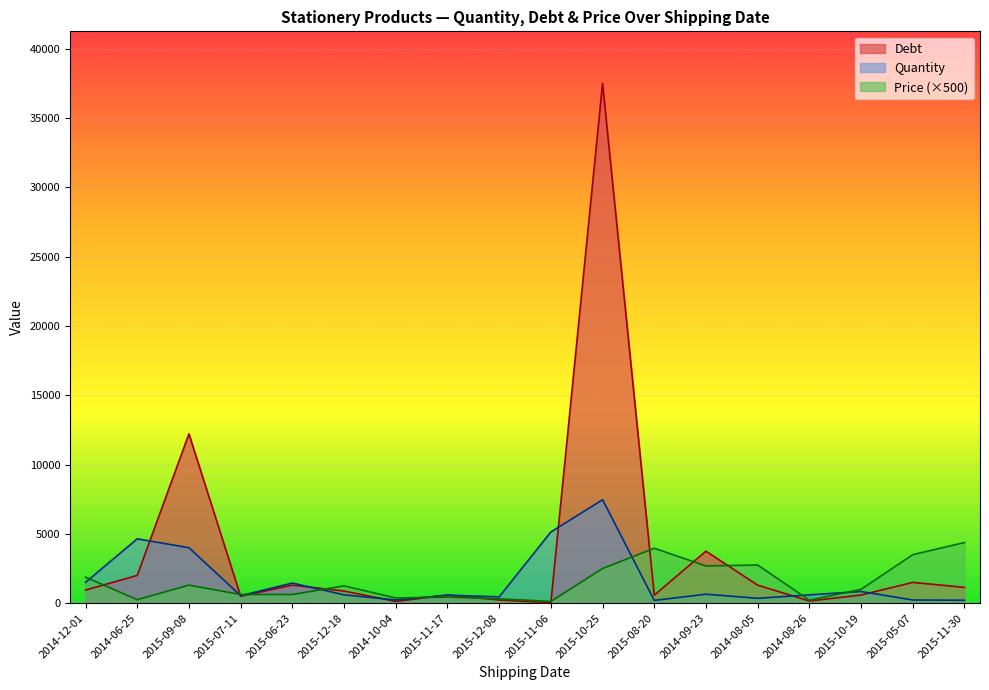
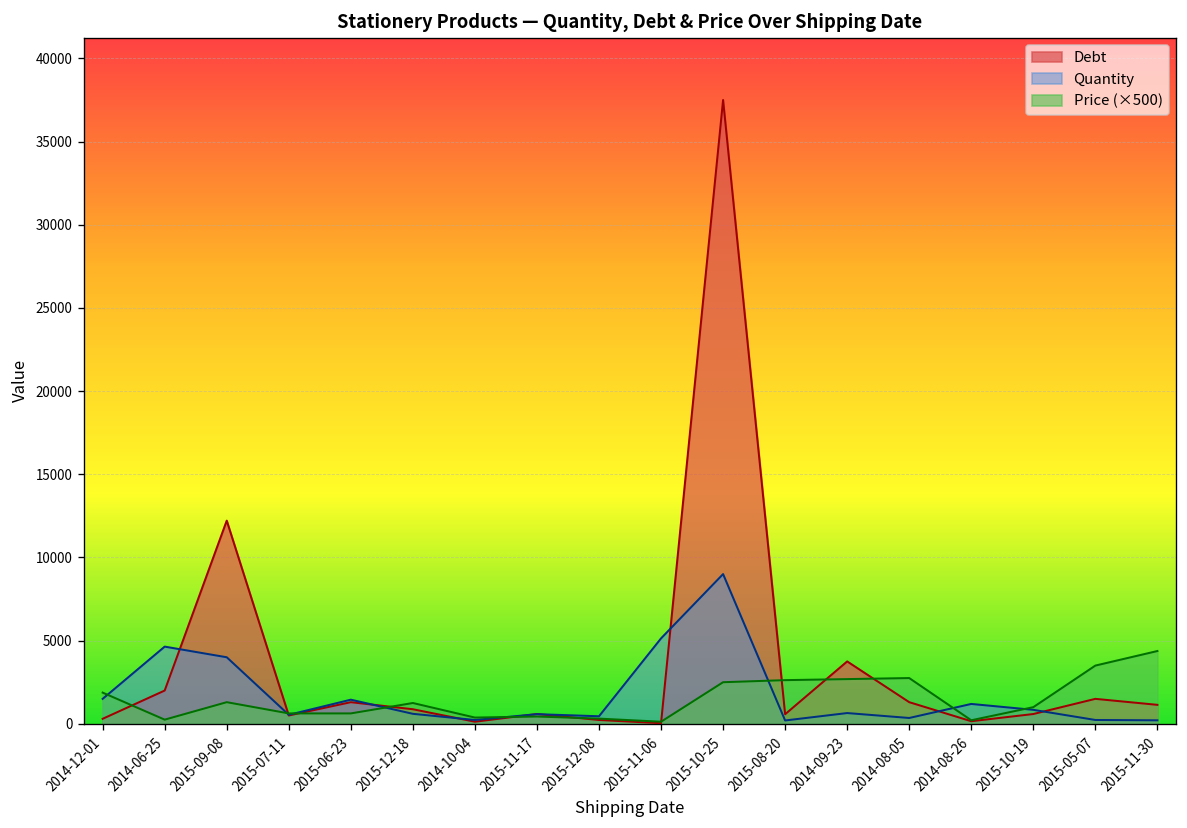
  {
    "Debt": {
-     "2014-12-01": 900,
+     "2014-12-01": 300,
      "2014-06-25": 2000,
      "2015-09-08": 12200,
      "2015-12-18": 900,
      "2015-10-25": 37500,
      "2015-08-20": 600,
      "2014-09-23": 3800,
      "2014-08-05": 1300,
      "2015-10-19": 600,
      "2015-05-07": 1500,
      "2015-11-30": 1100
    },
    "Quantity": {
      "2014-12-01": 1500,
      "2014-06-25": 4600,
      "2015-09-08": 4000,
      "2015-12-18": 600,
      "2015-11-06": 5100,
-     "2015-10-25": 7500,
+     "2015-10-25": 9000,
      "2015-08-20": 200,
      "2014-09-23": 600,
      "2014-08-05": 400,
-     "2014-08-26": 600,
+     "2014-08-26": 1200,
      "2015-05-07": 200,
      "2015-11-30": 200
    },
    "Price (×500)": {
      "2014-12-01": 1900,
      "2014-06-25": 300,
      "2015-09-08": 1300,
      "2015-06-23": 600,
      "2015-12-18": 1300,
      "2015-10-25": 2500,
-     "2015-08-20": 4000,
+     "2015-08-20": 2600,
      "2014-09-23": 2700,
      "2014-08-05": 2800,
      "2015-05-07": 3500,
      "2015-11-30": 4400
    }
  }
